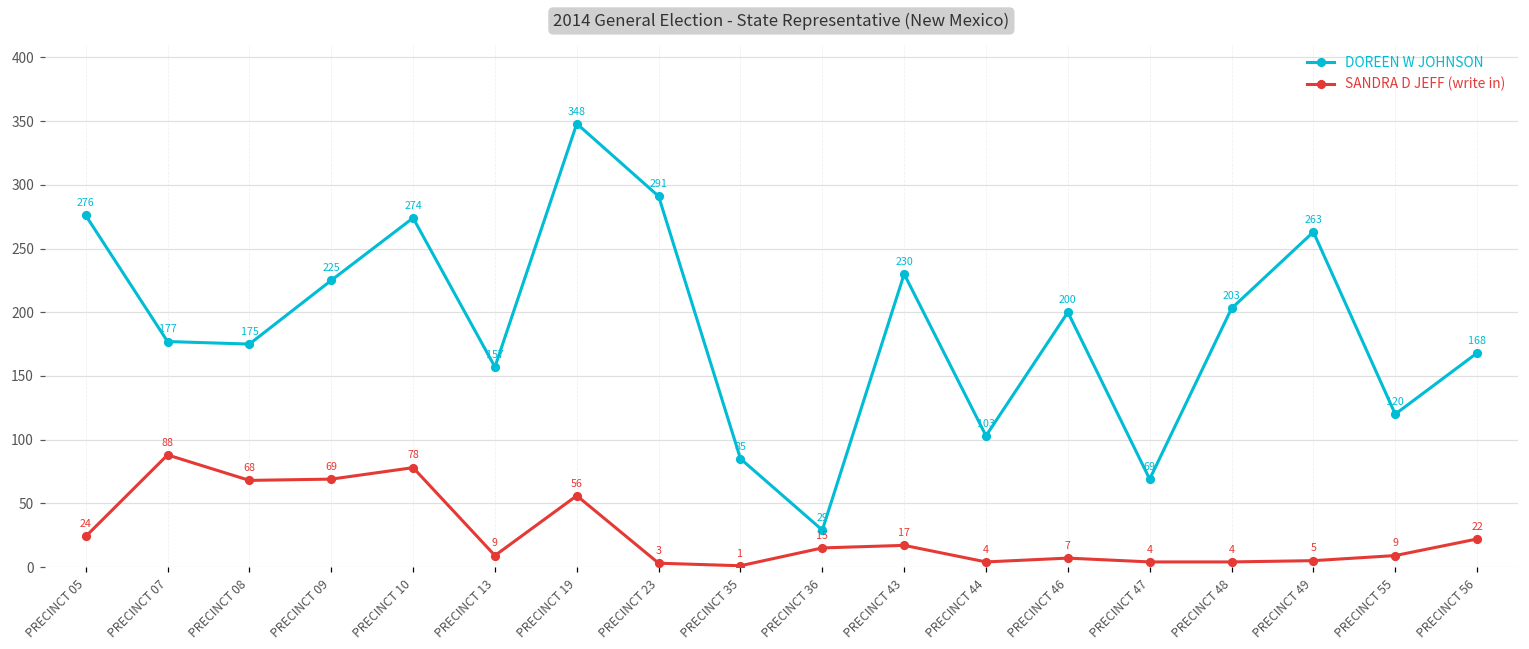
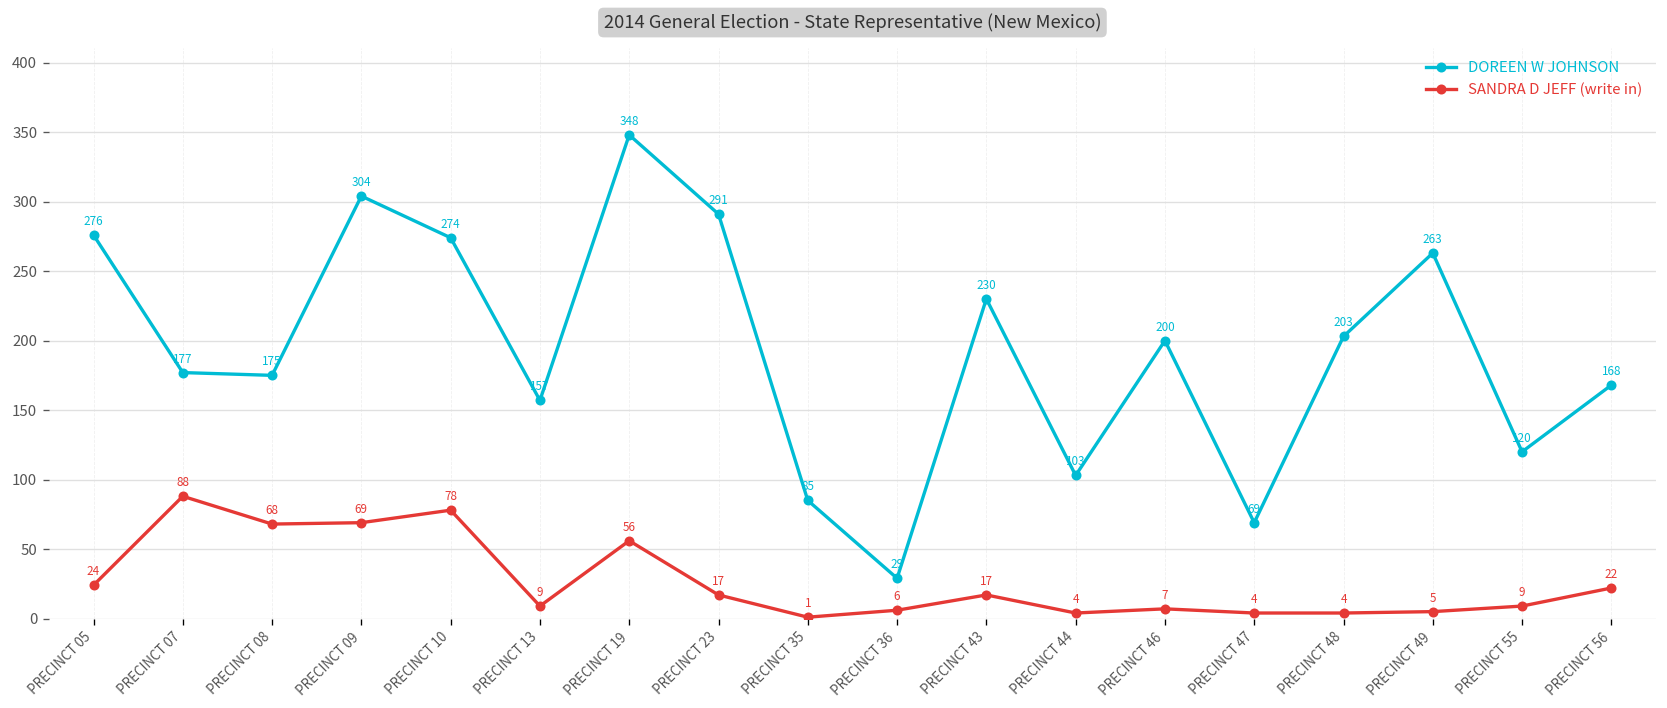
  {
    "DOREEN W JOHNSON": {
      "PRECINCT 05": 276,
      "PRECINCT 07": 177,
      "PRECINCT 08": 175,
-     "PRECINCT 09": 225,
+     "PRECINCT 09": 304,
      "PRECINCT 10": 274,
      "PRECINCT 13": 157,
      "PRECINCT 19": 348,
      "PRECINCT 23": 291,
      "PRECINCT 35": 85,
      "PRECINCT 36": 29,
      "PRECINCT 43": 230,
      "PRECINCT 44": 103,
      "PRECINCT 46": 200,
      "PRECINCT 47": 69,
      "PRECINCT 48": 203,
      "PRECINCT 49": 263,
      "PRECINCT 55": 120,
      "PRECINCT 56": 168
    },
    "SANDRA D JEFF (write in)": {
      "PRECINCT 05": 24,
      "PRECINCT 07": 88,
      "PRECINCT 08": 68,
      "PRECINCT 09": 69,
      "PRECINCT 10": 78,
      "PRECINCT 13": 9,
      "PRECINCT 19": 56,
-     "PRECINCT 23": 3,
+     "PRECINCT 23": 17,
      "PRECINCT 35": 1,
-     "PRECINCT 36": 15,
+     "PRECINCT 36": 6,
      "PRECINCT 43": 17,
      "PRECINCT 44": 4,
      "PRECINCT 46": 7,
      "PRECINCT 47": 4,
      "PRECINCT 48": 4,
      "PRECINCT 49": 5,
      "PRECINCT 55": 9,
      "PRECINCT 56": 22
    }
  }
